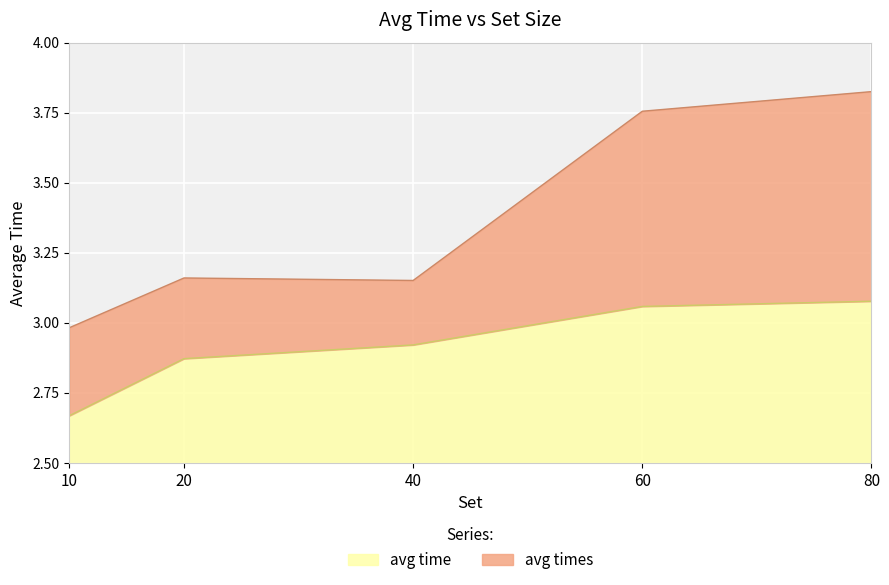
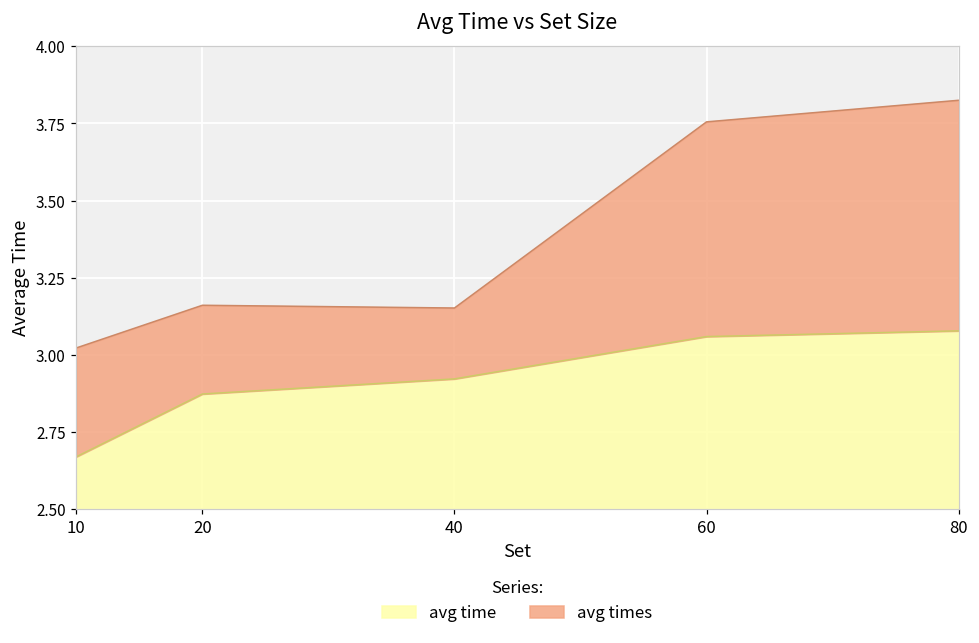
  {
    "avg time": {
      "10": 2.67,
      "20": 2.87,
      "40": 2.92,
      "60": 3.06,
      "80": 3.08
    },
    "avg times": {
-     "10": 2.98,
+     "10": 3.02,
      "20": 3.16,
      "40": 3.15,
      "60": 3.76,
      "80": 3.83
    }
  }
